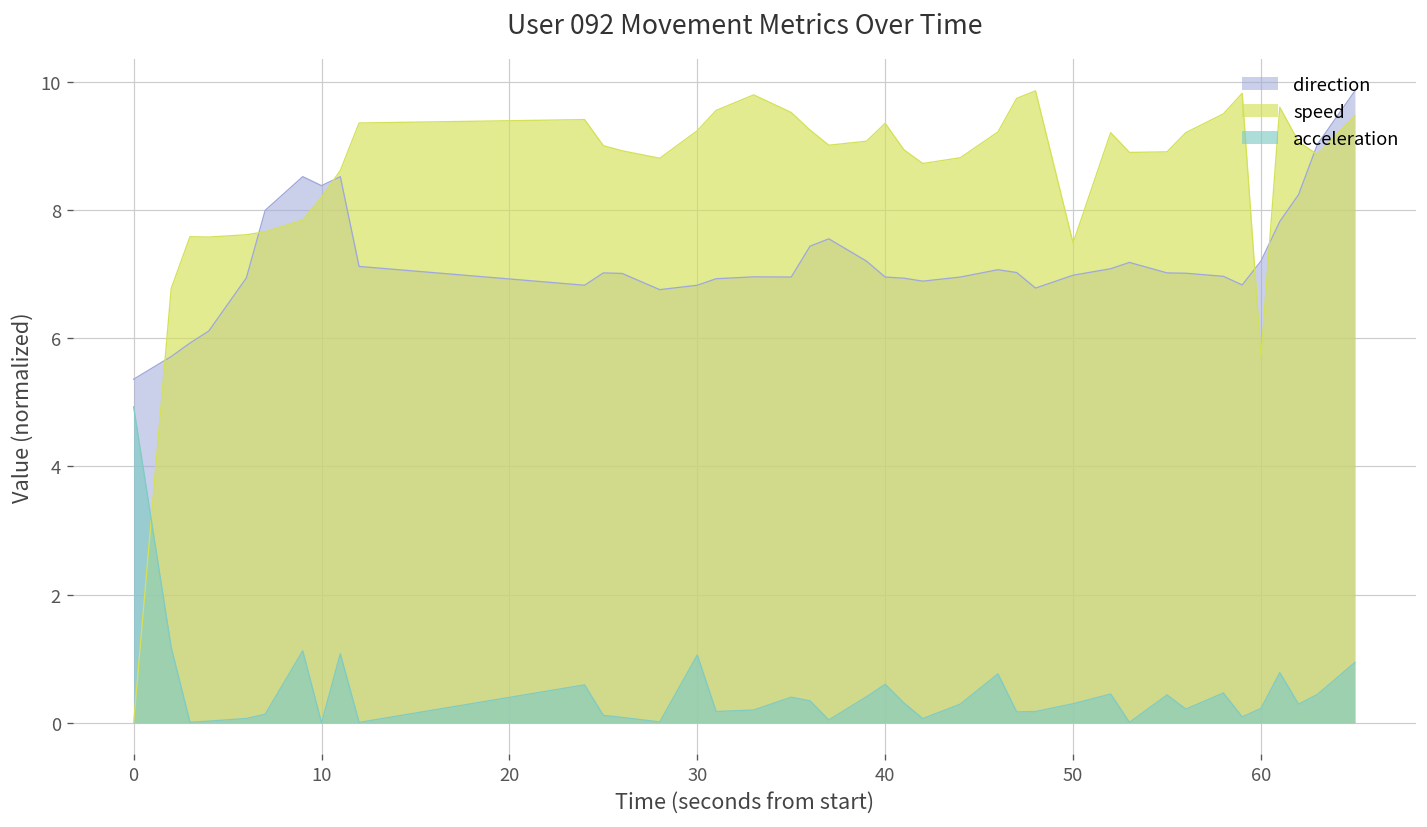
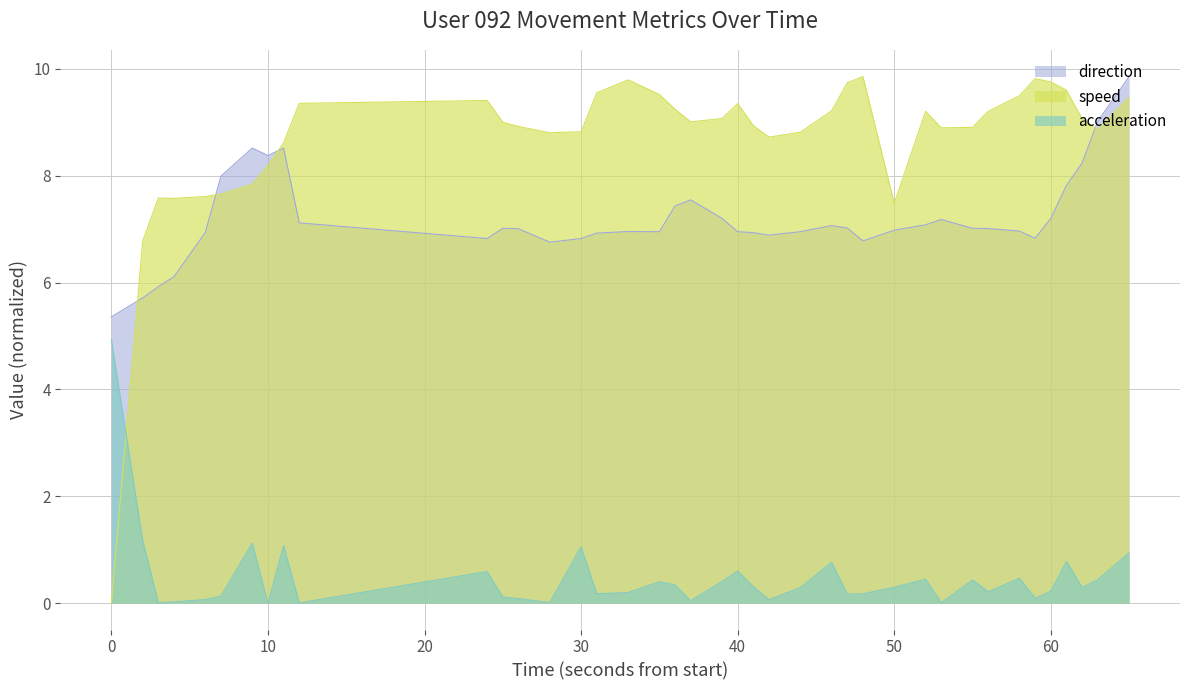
  {
    "speed": {
      "0": 0.0,
      "10": 8.2,
-     "30": 9.2,
+     "30": 8.8,
      "40": 9.3,
      "50": 7.5,
-     "60": 5.7
+     "60": 9.8
    }
  }
